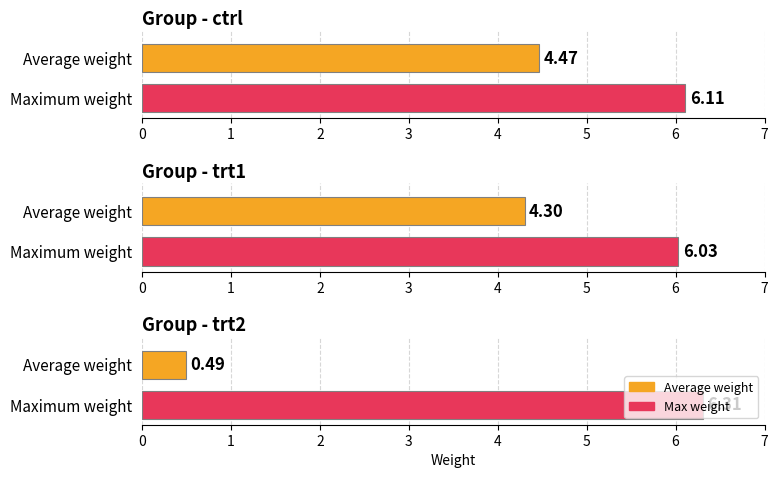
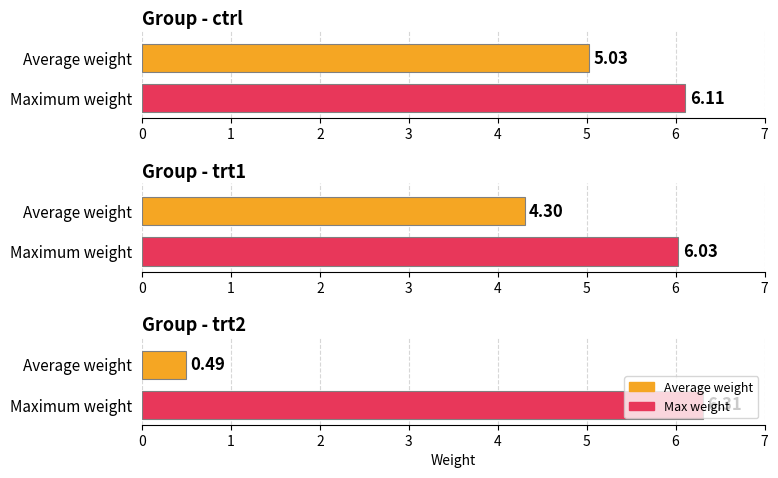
  {
    "Group - ctrl": {
-     "Average weight": 4.47,
+     "Average weight": 5.03,
      "Maximum weight": 6.11
    },
    "Group - trt1": {
      "Average weight": 4.30,
      "Maximum weight": 6.03
    },
    "Group - trt2": {
      "Average weight": 0.49
    }
  }
